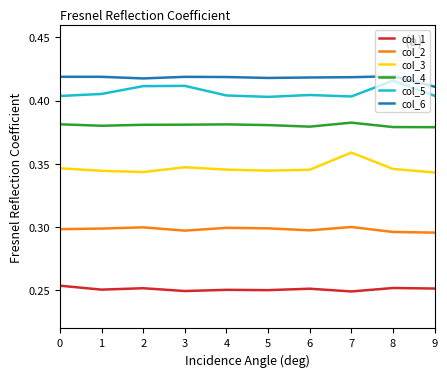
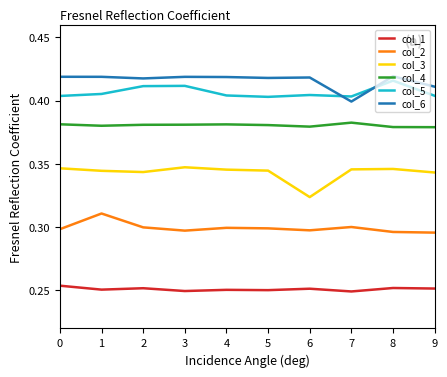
  {
    "col_1": {
      "0": 0.254,
      "1": 0.251,
      "2": 0.252,
      "3": 0.250,
      "4": 0.251,
      "5": 0.250,
      "6": 0.251,
      "7": 0.249,
      "8": 0.252,
      "9": 0.252
    },
    "col_2": {
      "0": 0.298,
-     "1": 0.299,
+     "1": 0.311,
      "2": 0.300,
      "3": 0.297,
      "4": 0.300,
      "5": 0.299,
      "6": 0.298,
      "7": 0.300,
      "8": 0.296,
      "9": 0.296
    },
    "col_3": {
      "0": 0.347,
      "1": 0.345,
      "2": 0.344,
      "3": 0.347,
      "4": 0.346,
      "5": 0.345,
-     "6": 0.345,
-     "7": 0.359,
+     "6": 0.324,
+     "7": 0.346,
      "8": 0.346,
      "9": 0.343
    },
    "col_4": {
      "0": 0.381,
      "1": 0.380,
      "2": 0.381,
      "3": 0.381,
      "4": 0.381,
      "5": 0.381,
      "6": 0.379,
      "7": 0.383,
      "8": 0.379,
      "9": 0.379
    },
    "col_5": {
      "0": 0.404,
      "1": 0.405,
      "2": 0.412,
      "3": 0.412,
      "4": 0.404,
      "5": 0.403,
      "6": 0.404,
      "7": 0.403,
      "9": 0.404
    },
    "col_6": {
      "0": 0.419,
      "1": 0.419,
      "2": 0.418,
      "3": 0.419,
      "4": 0.419,
      "5": 0.418,
      "6": 0.418,
-     "7": 0.419,
+     "7": 0.399,
      "9": 0.411
    }
  }
